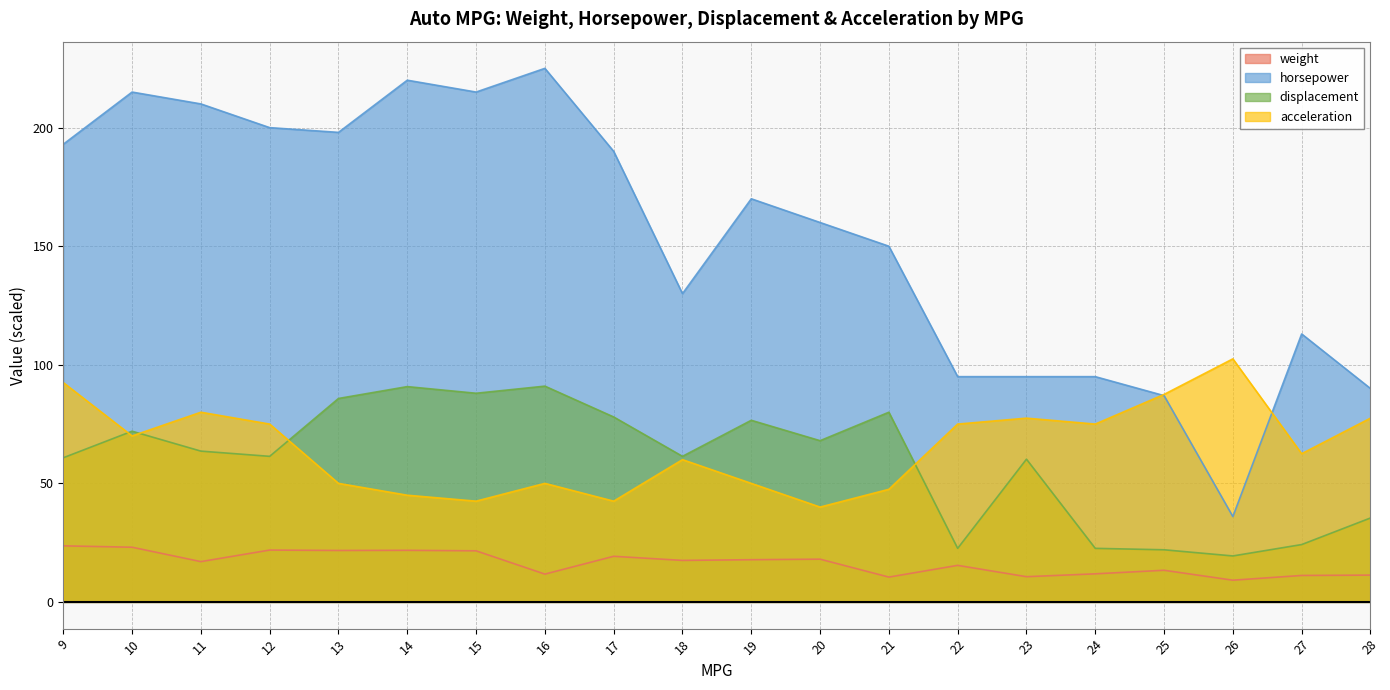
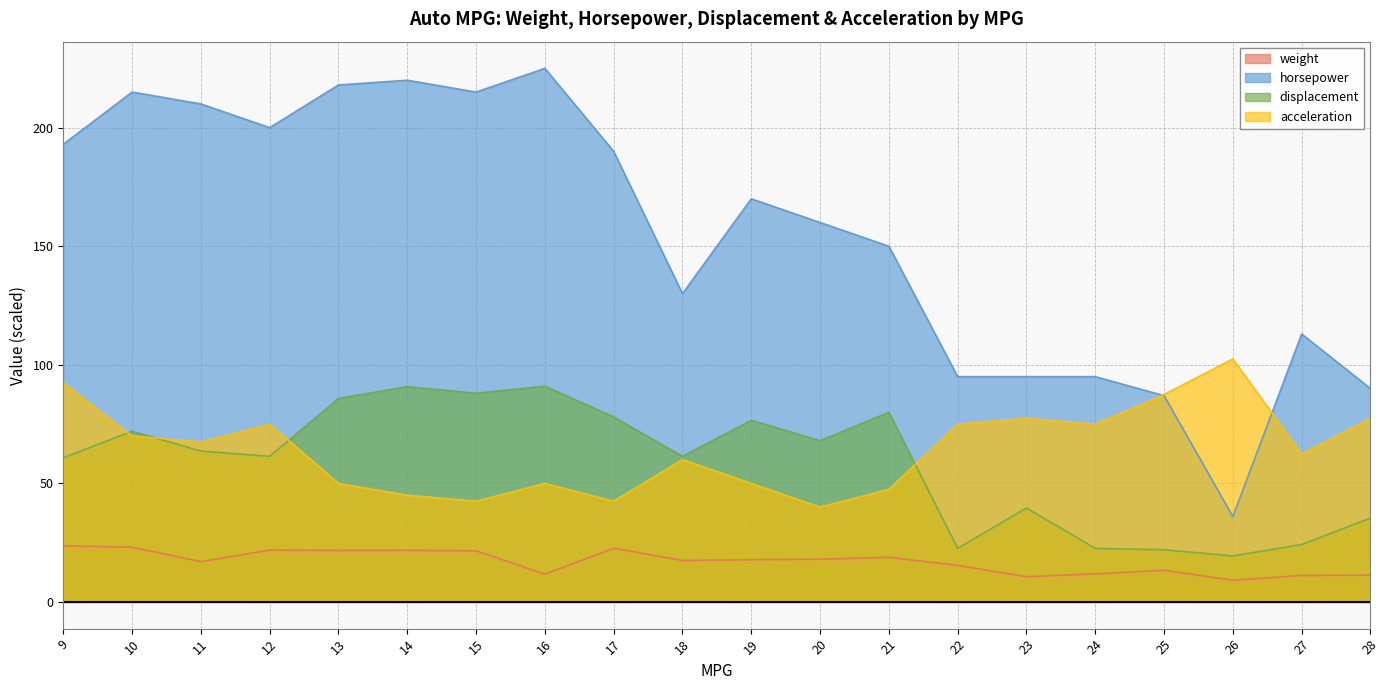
  {
    "weight": {
      "9": 24,
      "10": 23,
      "11": 17,
      "12": 22,
      "13": 22,
      "14": 22,
      "15": 22,
      "16": 12,
-     "17": 19,
+     "17": 23,
      "18": 18,
      "19": 18,
      "20": 18,
-     "21": 10,
+     "21": 19,
      "22": 15,
      "23": 11,
      "24": 12,
      "25": 13,
      "26": 9,
      "27": 11,
      "28": 11
    },
    "horsepower": {
      "9": 193,
      "10": 215,
      "11": 210,
      "12": 200,
-     "13": 198,
+     "13": 218,
      "14": 220,
      "15": 215,
      "16": 225,
      "17": 190,
      "18": 130,
      "19": 170,
      "20": 160,
      "21": 150,
      "22": 95,
      "23": 95,
      "24": 95,
      "26": 36,
      "27": 113,
      "28": 90
    },
    "displacement": {
      "9": 61,
      "10": 72,
      "11": 64,
      "12": 61,
      "13": 86,
      "14": 91,
      "15": 88,
      "16": 91,
      "17": 78,
      "18": 61,
      "19": 77,
      "20": 68,
      "21": 80,
      "22": 23,
-     "23": 60,
+     "23": 40,
      "24": 23,
      "25": 22,
      "26": 19,
      "27": 24,
      "28": 35
    },
    "acceleration": {
      "9": 93,
      "10": 70,
-     "11": 80,
+     "11": 68,
      "12": 75,
      "13": 50,
      "14": 45,
      "15": 43,
      "16": 50,
      "17": 43,
      "18": 60,
      "19": 50,
      "20": 40,
      "21": 48,
      "22": 75,
      "23": 78,
      "24": 75,
      "26": 103,
      "27": 63,
      "28": 78
    }
  }
